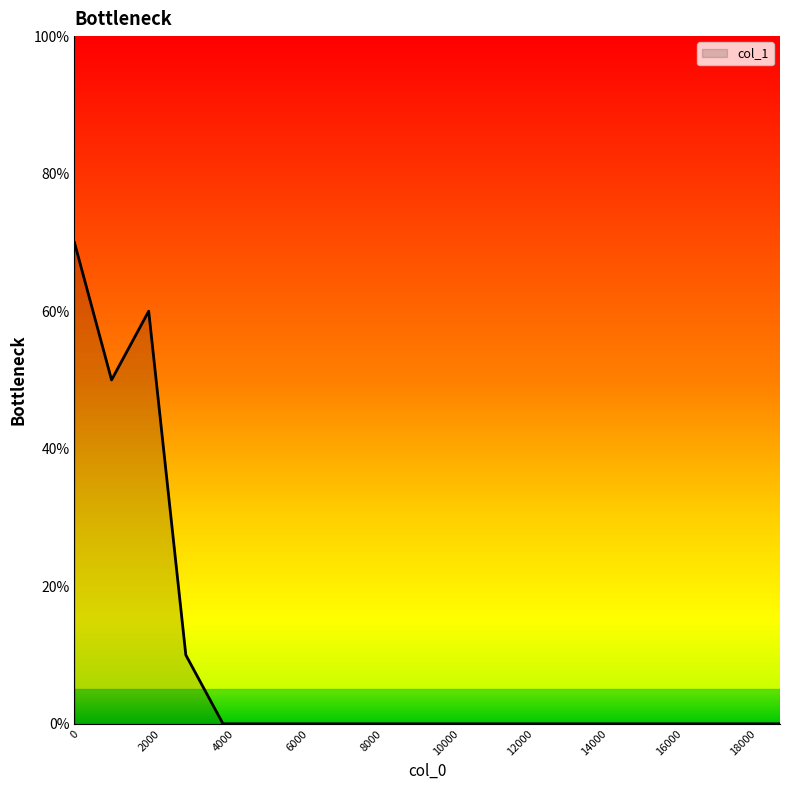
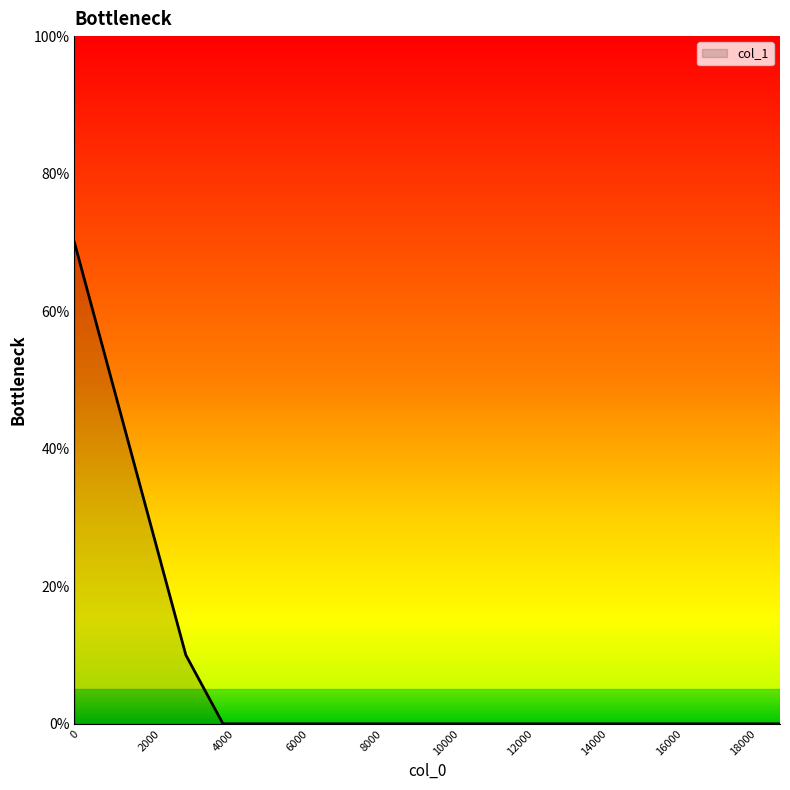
  {
    "0": "70%",
-   "2000": "60%"
+   "2000": "30%"
  }
